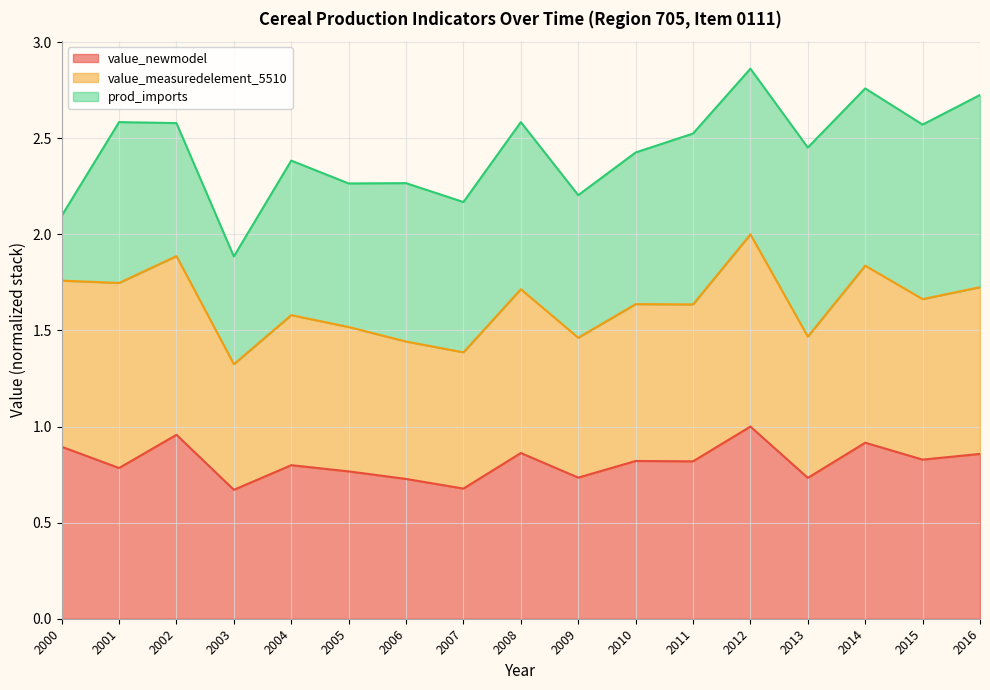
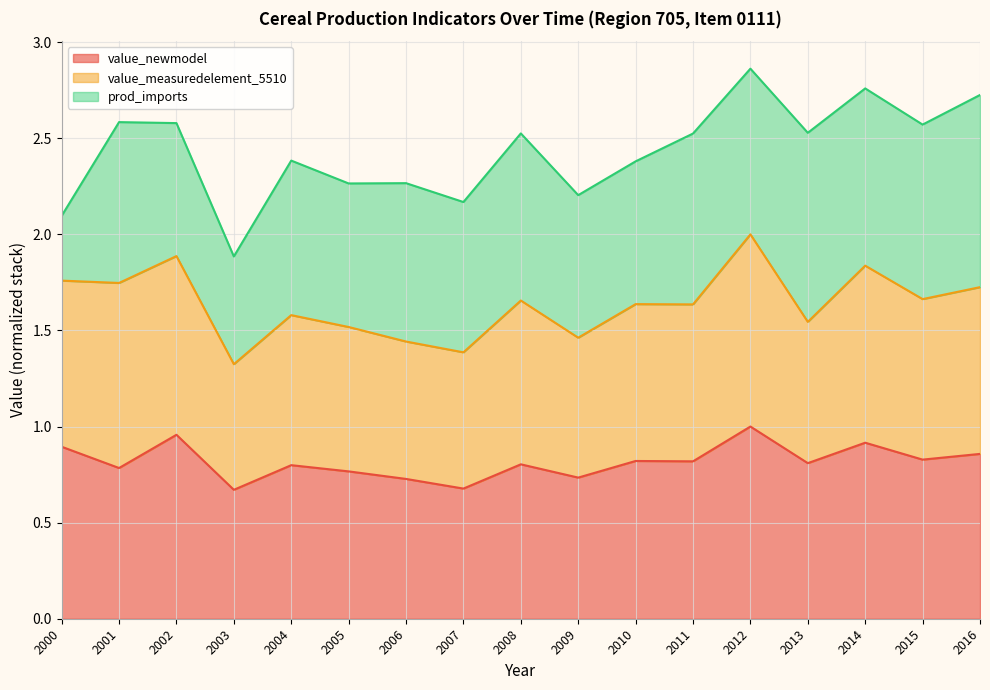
  {
    "value_newmodel": {
      "2000": 0.89,
      "2001": 0.78,
      "2002": 0.96,
      "2003": 0.67,
      "2004": 0.80,
      "2005": 0.77,
      "2006": 0.73,
      "2007": 0.68,
-     "2008": 0.86,
+     "2008": 0.80,
      "2009": 0.73,
      "2010": 0.82,
      "2011": 0.82,
      "2012": 1.00,
-     "2013": 0.73,
+     "2013": 0.81,
      "2014": 0.92,
      "2015": 0.83,
      "2016": 0.86
    },
    "value_measuredelement_5510": {
      "2000": 0.86,
      "2001": 0.96,
      "2002": 0.93,
      "2003": 0.65,
      "2004": 0.78,
      "2005": 0.75,
      "2006": 0.71,
      "2007": 0.71,
      "2008": 0.85,
      "2009": 0.73,
      "2010": 0.82,
      "2011": 0.82,
      "2012": 1.00,
      "2013": 0.74,
      "2014": 0.92,
      "2015": 0.84,
      "2016": 0.87
    },
    "prod_imports": {
      "2000": 0.34,
      "2001": 0.84,
      "2002": 0.69,
      "2003": 0.56,
      "2004": 0.80,
      "2005": 0.75,
      "2006": 0.82,
      "2007": 0.78,
      "2008": 0.87,
      "2009": 0.74,
-     "2010": 0.79,
+     "2010": 0.74,
      "2011": 0.89,
      "2012": 0.86,
      "2013": 0.98,
      "2014": 0.92,
      "2015": 0.91,
      "2016": 1.00
    }
  }
